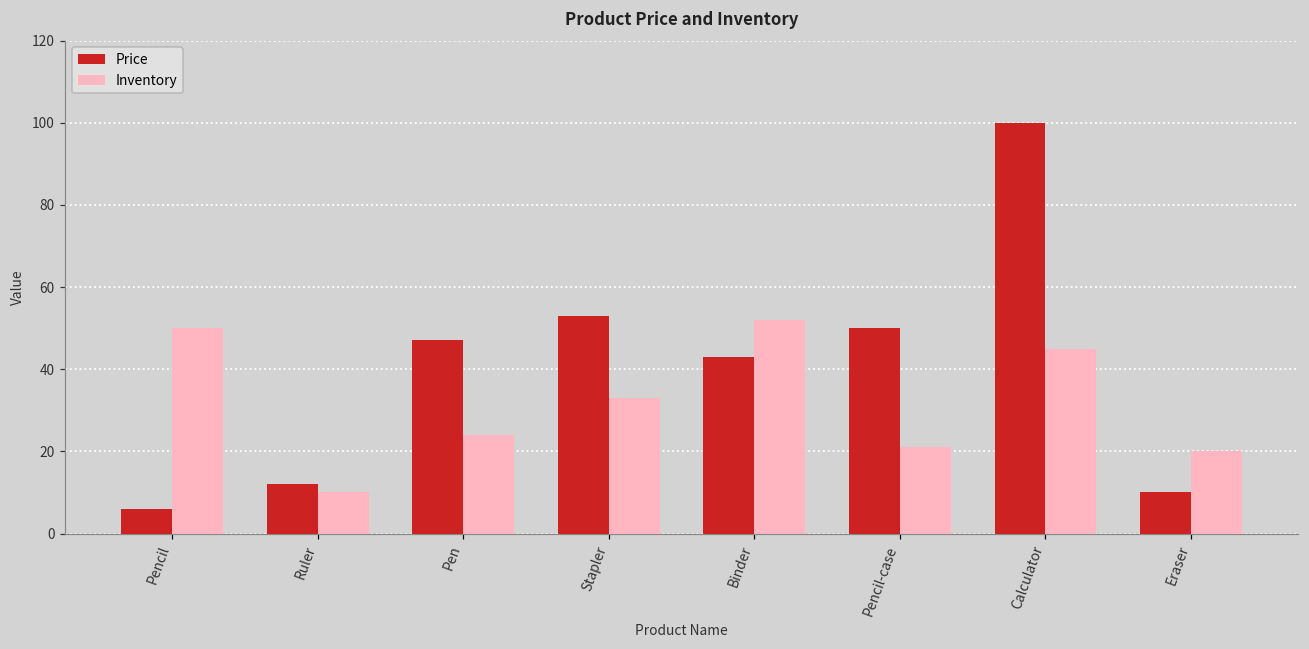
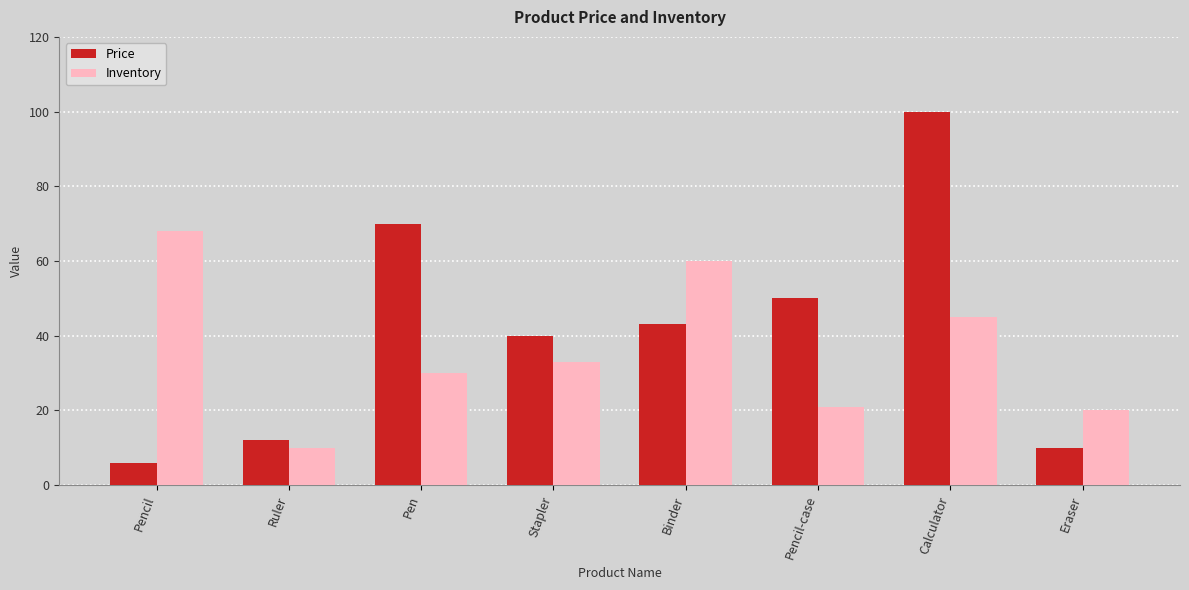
  {
    "Price": {
      "Pencil": 6,
      "Ruler": 12,
-     "Pen": 47,
-     "Stapler": 53,
+     "Pen": 70,
+     "Stapler": 40,
      "Binder": 43,
      "Pencil-case": 50,
      "Calculator": 100,
      "Eraser": 10
    },
    "Inventory": {
-     "Pencil": 50,
+     "Pencil": 68,
      "Ruler": 10,
-     "Pen": 24,
+     "Pen": 30,
      "Stapler": 33,
-     "Binder": 52,
+     "Binder": 60,
      "Pencil-case": 21,
      "Calculator": 45,
      "Eraser": 20
    }
  }
